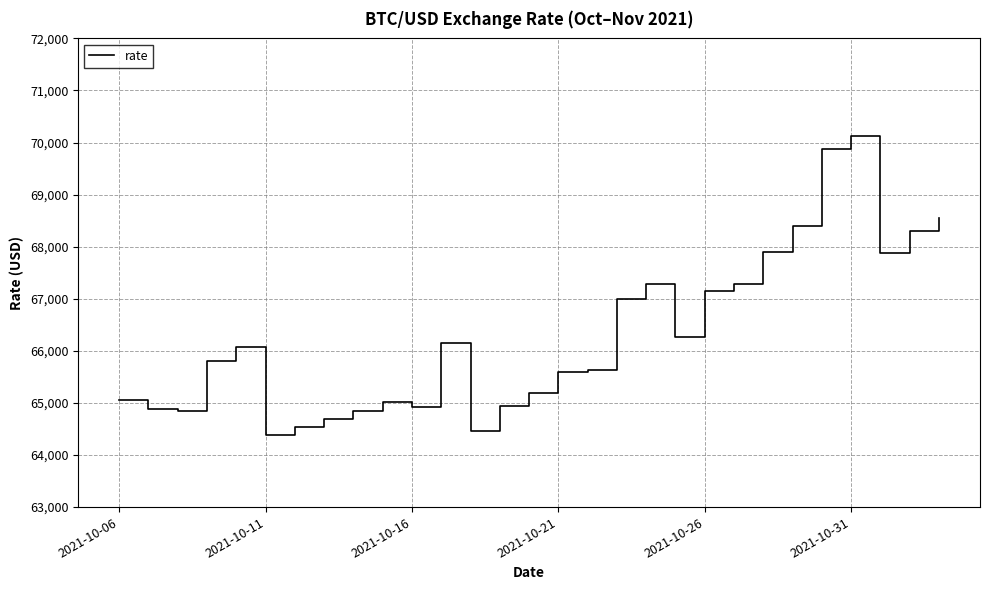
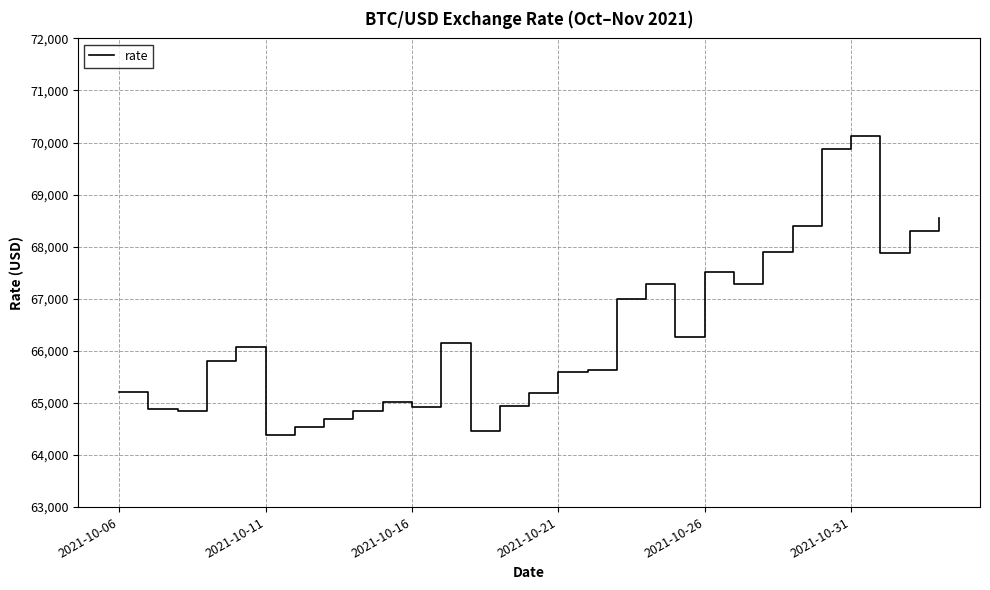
  {
-   "2021-10-06": "65,000",
+   "2021-10-06": "65,200",
    "2021-10-11": "64,400",
    "2021-10-16": "64,900",
    "2021-10-21": "65,600",
-   "2021-10-26": "67,100",
+   "2021-10-26": "67,500",
    "2021-10-31": "70,100"
  }
